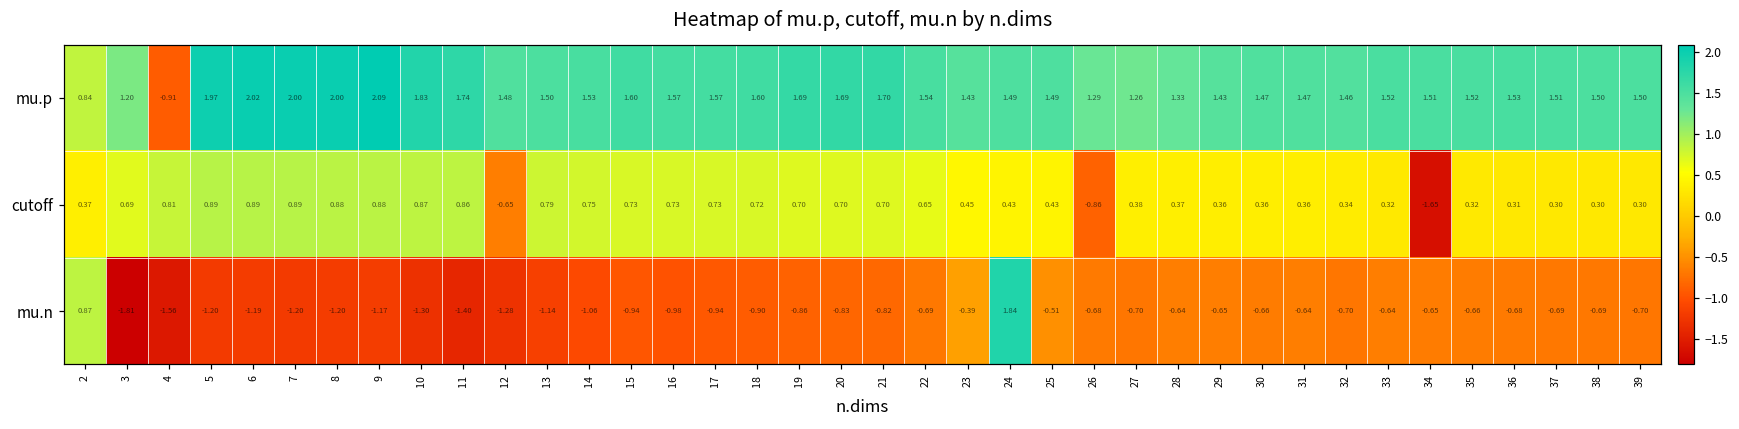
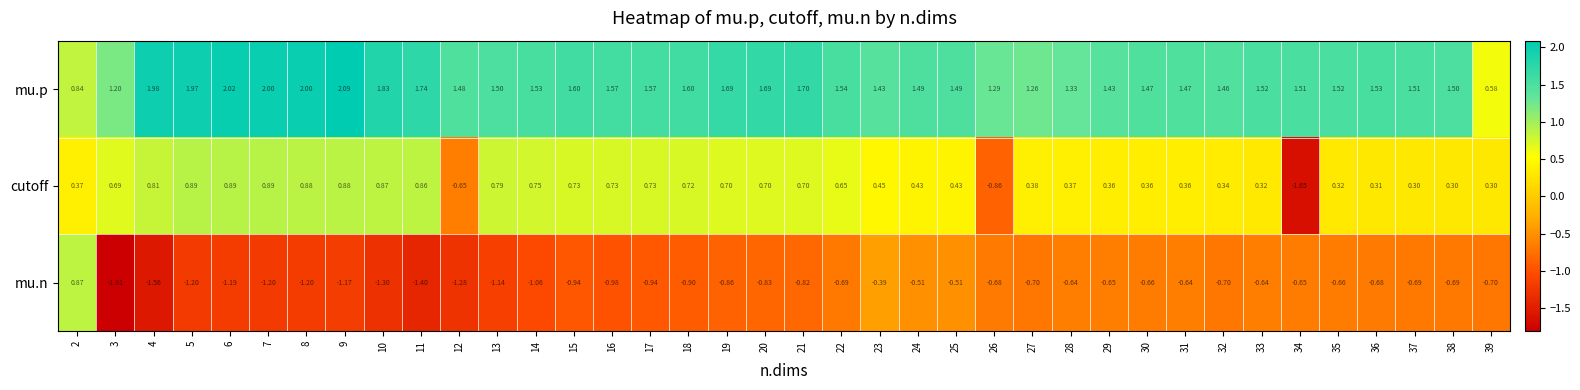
  {
    "mu.p": {
      "2": 0.84,
      "3": 1.20,
-     "4": -0.91,
+     "4": 1.98,
      "5": 1.97,
      "6": 2.02,
      "7": 2.00,
      "8": 2.00,
      "9": 2.09,
      "10": 1.83,
      "11": 1.74,
      "12": 1.48,
      "13": 1.50,
      "14": 1.53,
      "15": 1.60,
      "16": 1.57,
      "17": 1.57,
      "18": 1.60,
      "19": 1.69,
      "20": 1.69,
      "21": 1.70,
      "22": 1.54,
      "23": 1.43,
      "24": 1.49,
      "25": 1.49,
      "26": 1.29,
      "27": 1.26,
      "28": 1.33,
      "29": 1.43,
      "30": 1.47,
      "31": 1.47,
      "32": 1.46,
      "33": 1.52,
      "34": 1.51,
      "35": 1.52,
      "36": 1.53,
      "37": 1.51,
      "38": 1.50,
-     "39": 1.50
+     "39": 0.58
    },
    "cutoff": {
      "2": 0.37,
      "3": 0.69,
      "4": 0.81,
      "5": 0.89,
      "6": 0.89,
      "7": 0.89,
      "8": 0.88,
      "9": 0.88,
      "10": 0.87,
      "11": 0.86,
      "12": -0.65,
      "13": 0.79,
      "14": 0.75,
      "15": 0.73,
      "16": 0.73,
      "17": 0.73,
      "18": 0.72,
      "19": 0.70,
      "20": 0.70,
      "21": 0.70,
      "22": 0.65,
      "23": 0.45,
      "24": 0.43,
      "25": 0.43,
      "26": -0.86,
      "27": 0.38,
      "28": 0.37,
      "29": 0.36,
      "30": 0.36,
      "31": 0.36,
      "32": 0.34,
      "33": 0.32,
      "34": -1.65,
      "35": 0.32,
      "36": 0.31,
      "37": 0.30,
      "38": 0.30,
      "39": 0.30
    },
    "mu.n": {
      "2": 0.87,
      "3": -1.81,
      "4": -1.56,
      "5": -1.20,
      "6": -1.19,
      "7": -1.20,
      "8": -1.20,
      "9": -1.17,
      "10": -1.30,
      "11": -1.40,
      "12": -1.28,
      "13": -1.14,
      "14": -1.06,
      "15": -0.94,
      "16": -0.98,
      "17": -0.94,
      "18": -0.90,
      "19": -0.86,
      "20": -0.83,
      "21": -0.82,
      "22": -0.69,
      "23": -0.39,
-     "24": 1.84,
+     "24": -0.51,
      "25": -0.51,
      "26": -0.68,
      "27": -0.70,
      "28": -0.64,
      "29": -0.65,
      "30": -0.66,
      "31": -0.64,
      "32": -0.70,
      "33": -0.64,
      "34": -0.65,
      "35": -0.66,
      "36": -0.68,
      "37": -0.69,
      "38": -0.69,
      "39": -0.70
    }
  }
